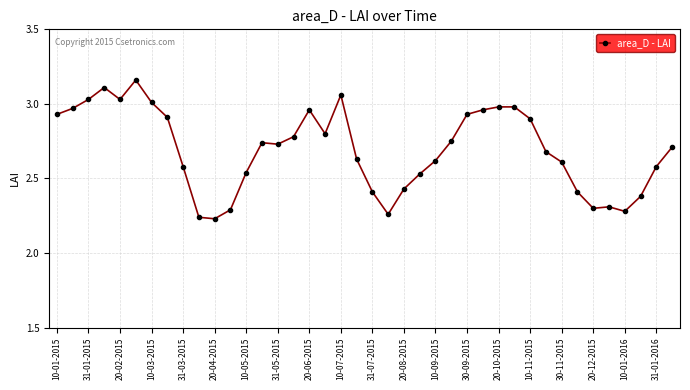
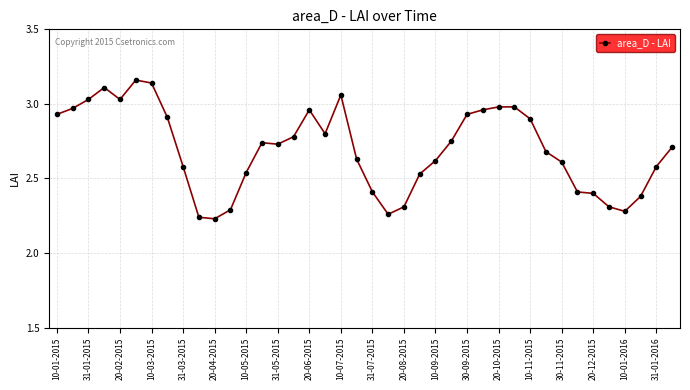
  {
    "10-01-2015": 2.93,
    "31-01-2015": 3.03,
    "20-02-2015": 3.03,
-   "10-03-2015": 3.01,
+   "10-03-2015": 3.14,
    "31-03-2015": 2.58,
    "20-04-2015": 2.23,
    "10-05-2015": 2.54,
    "31-05-2015": 2.73,
    "20-06-2015": 2.96,
    "10-07-2015": 3.06,
    "31-07-2015": 2.41,
-   "20-08-2015": 2.43,
+   "20-08-2015": 2.31,
    "10-09-2015": 2.62,
    "30-09-2015": 2.93,
    "20-10-2015": 2.98,
    "10-11-2015": 2.90,
    "30-11-2015": 2.61,
-   "20-12-2015": 2.3,
+   "20-12-2015": 2.4,
    "10-01-2016": 2.28,
    "31-01-2016": 2.58
  }
